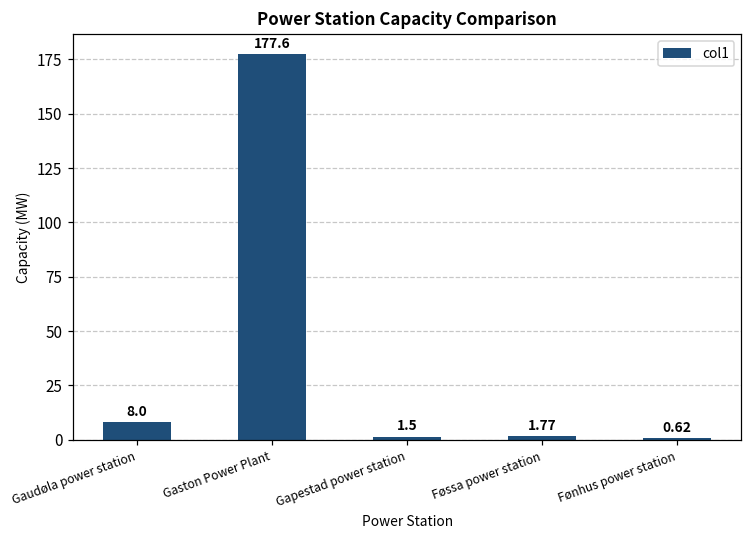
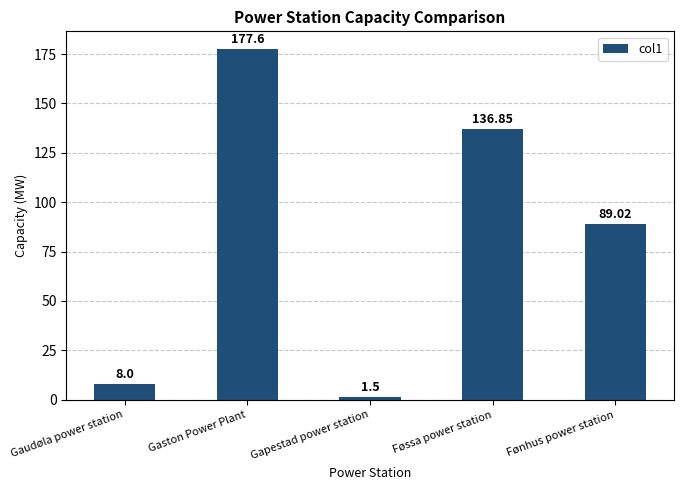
  {
    "Gaudøla power station": 8.0,
    "Gaston Power Plant": 177.6,
    "Gapestad power station": 1.5,
-   "Føssa power station": 1.77,
-   "Fønhus power station": 0.62
+   "Føssa power station": 136.85,
+   "Fønhus power station": 89.02
  }
